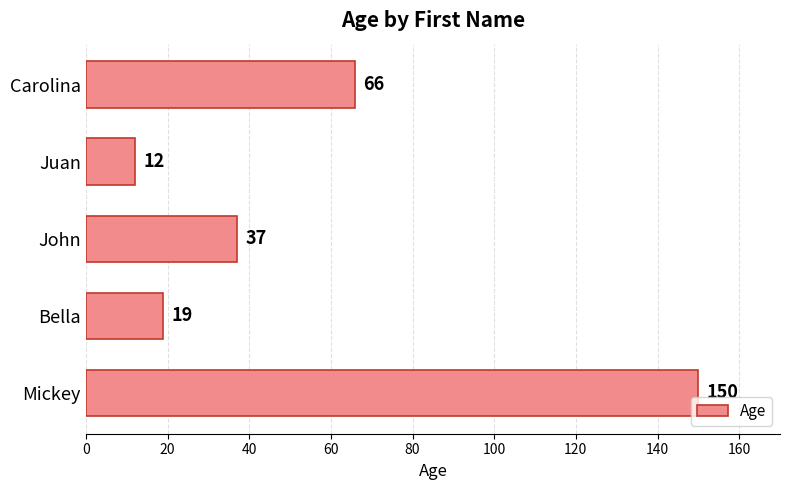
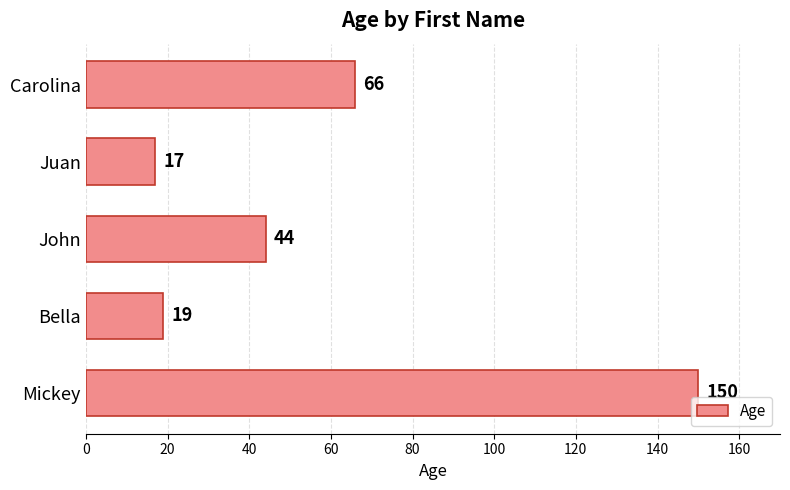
  {
    "Carolina": 66,
-   "Juan": 12,
-   "John": 37,
+   "Juan": 17,
+   "John": 44,
    "Bella": 19
  }
